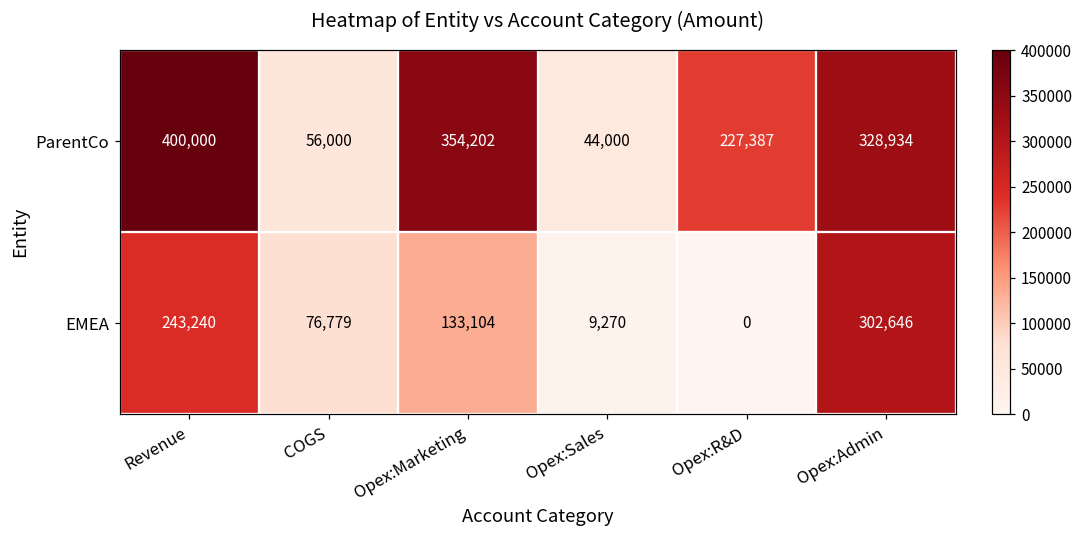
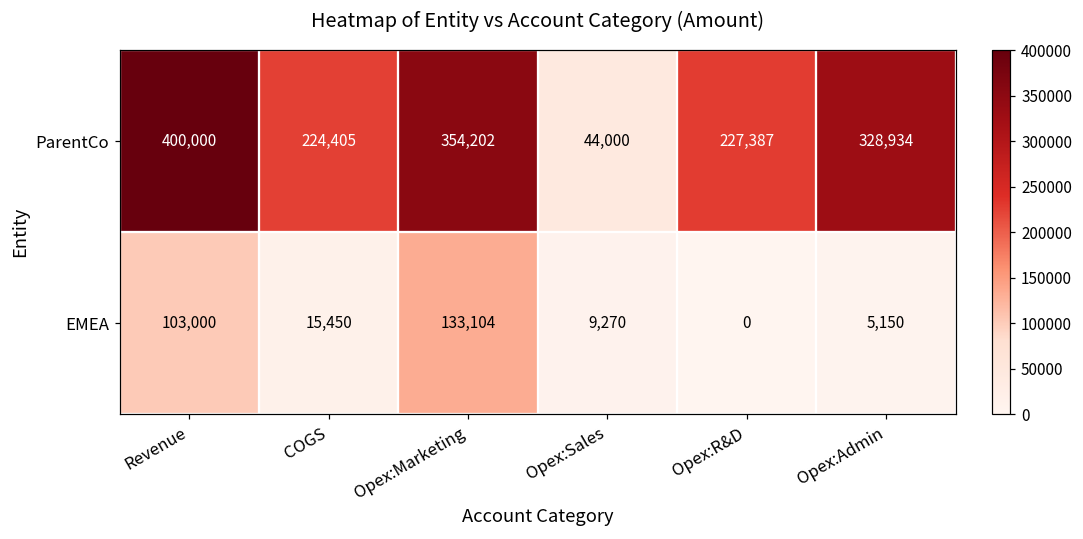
  {
    "ParentCo": {
      "Revenue": "400,000",
-     "COGS": "56,000",
+     "COGS": "224,405",
      "Opex:Marketing": "354,202",
      "Opex:Sales": "44,000",
      "Opex:R&D": "227,387",
      "Opex:Admin": "328,934"
    },
    "EMEA": {
-     "Revenue": "243,240",
-     "COGS": "76,779",
+     "Revenue": "103,000",
+     "COGS": "15,450",
      "Opex:Marketing": "133,104",
      "Opex:Sales": "9,270",
      "Opex:R&D": "0",
-     "Opex:Admin": "302,646"
+     "Opex:Admin": "5,150"
    }
  }
